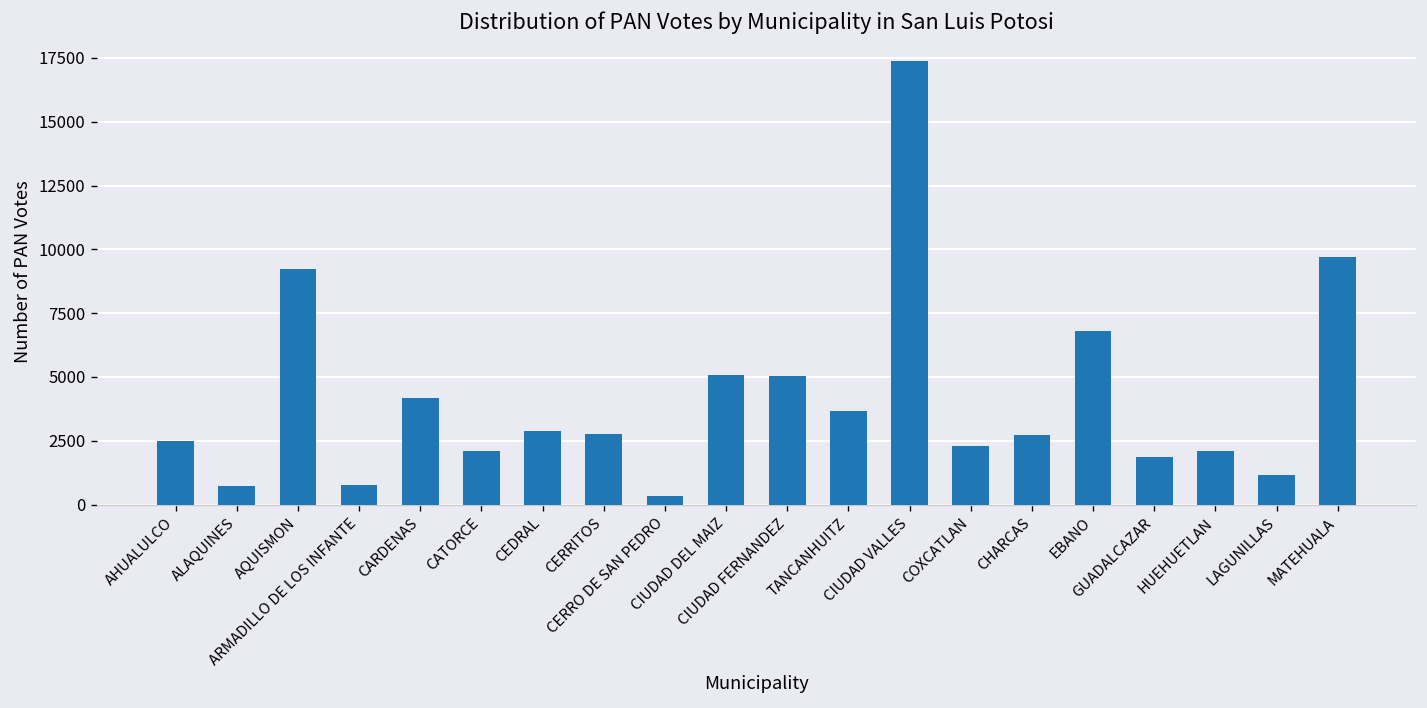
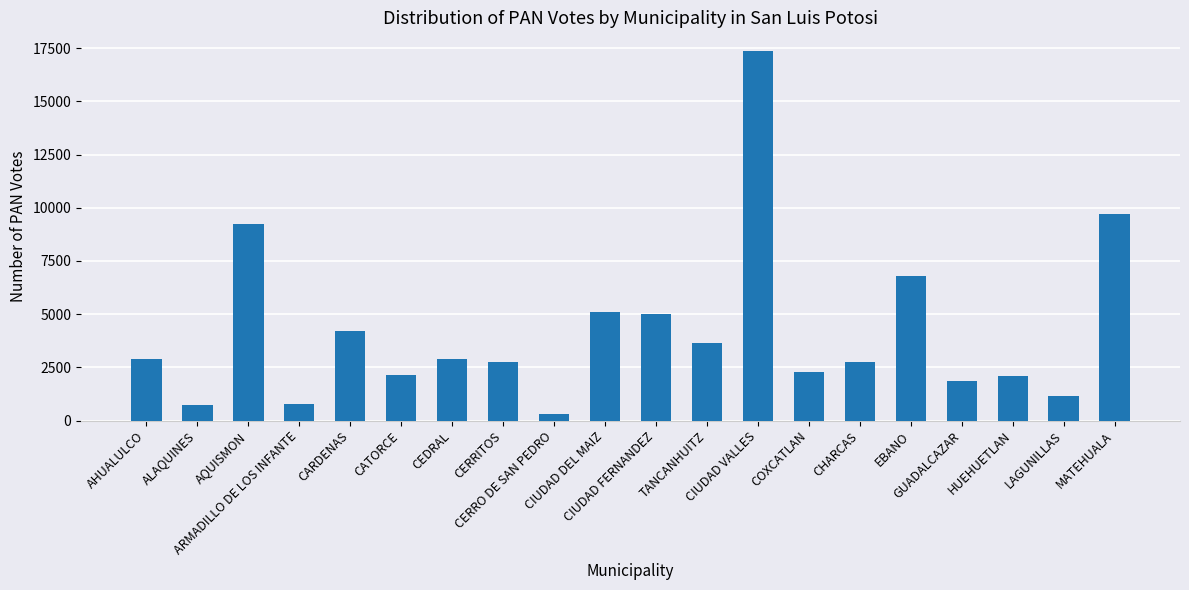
  {
-   "AHUALULCO": 2500,
+   "AHUALULCO": 2900,
    "ALAQUINES": 700,
    "AQUISMON": 9200,
    "ARMADILLO DE LOS INFANTE": 800,
    "CARDENAS": 4200,
    "CATORCE": 2100,
    "CEDRAL": 2900,
    "CERRITOS": 2700,
    "CERRO DE SAN PEDRO": 300,
    "CIUDAD DEL MAIZ": 5100,
    "CIUDAD FERNANDEZ": 5000,
    "TANCANHUITZ": 3700,
    "CIUDAD VALLES": 17400,
    "COXCATLAN": 2300,
    "CHARCAS": 2700,
    "EBANO": 6800,
    "GUADALCAZAR": 1900,
    "HUEHUETLAN": 2100,
    "LAGUNILLAS": 1200,
    "MATEHUALA": 9700
  }
